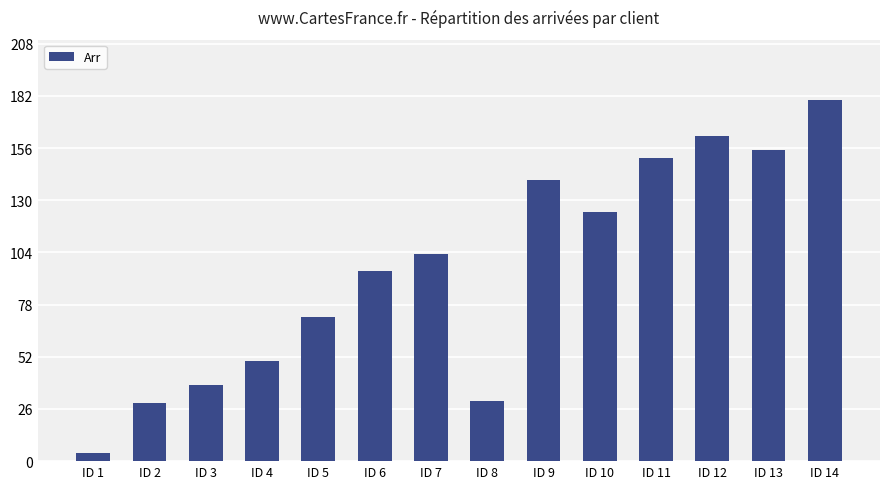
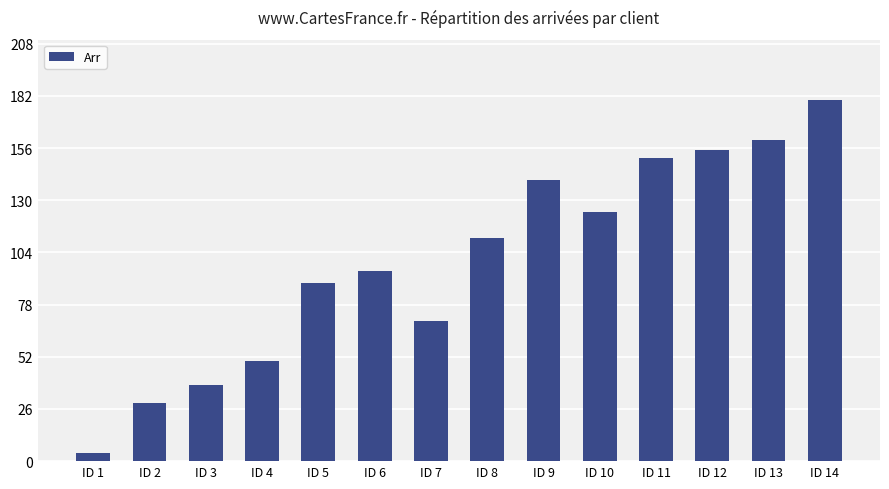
  {
    "ID 1": 4,
    "ID 2": 29,
    "ID 3": 38,
    "ID 4": 50,
-   "ID 5": 72,
+   "ID 5": 89,
    "ID 6": 95,
-   "ID 7": 103,
-   "ID 8": 30,
+   "ID 7": 70,
+   "ID 8": 111,
    "ID 9": 140,
    "ID 10": 124,
    "ID 11": 151,
-   "ID 12": 162,
-   "ID 13": 155,
+   "ID 12": 155,
+   "ID 13": 160,
    "ID 14": 180
  }
